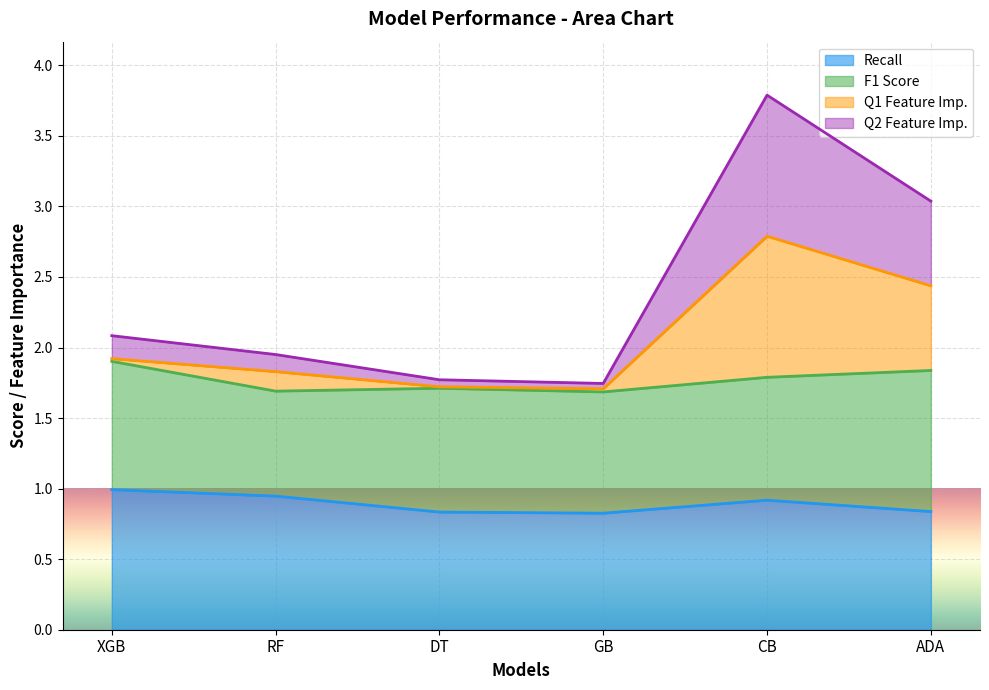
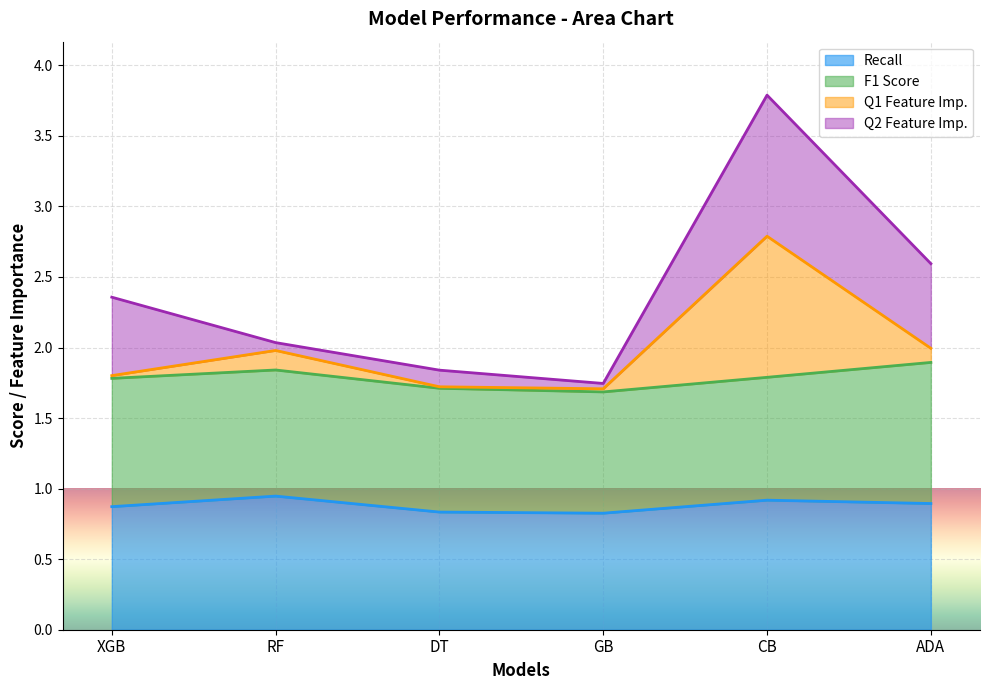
  {
    "Recall": {
-     "XGB": 0.99,
+     "XGB": 0.87,
      "RF": 0.95,
      "DT": 0.83,
      "GB": 0.83,
      "CB": 0.92,
-     "ADA": 0.84
+     "ADA": 0.89
    },
    "F1 Score": {
      "XGB": 0.91,
-     "RF": 0.74,
+     "RF": 0.89,
      "GB": 0.86,
      "CB": 0.87,
      "ADA": 1.00
    },
    "Q1 Feature Imp.": {
      "XGB": 0.02,
      "RF": 0.14,
      "GB": 0.02,
      "CB": 1.0,
-     "ADA": 0.6
+     "ADA": 0.1
    },
    "Q2 Feature Imp.": {
-     "XGB": 0.16,
-     "RF": 0.12,
-     "DT": 0.05,
+     "XGB": 0.56,
+     "RF": 0.06,
+     "DT": 0.12,
      "GB": 0.04,
      "CB": 1.00,
      "ADA": 0.60
    }
  }
